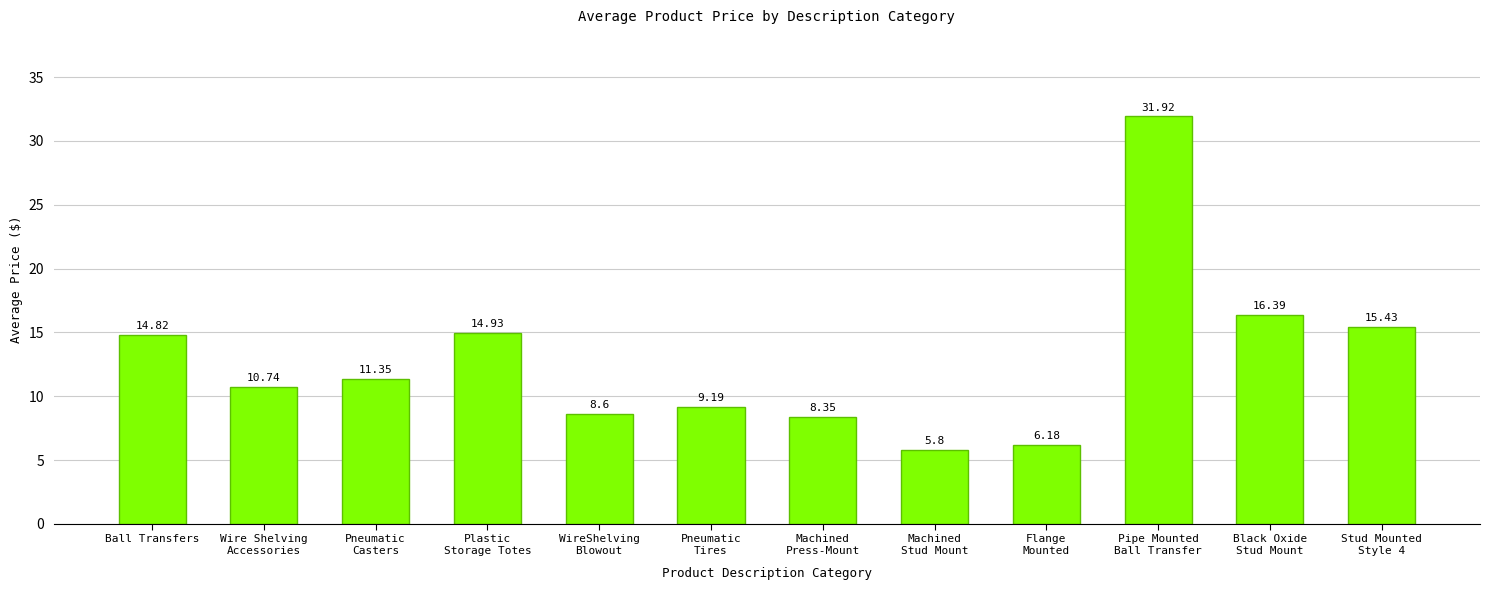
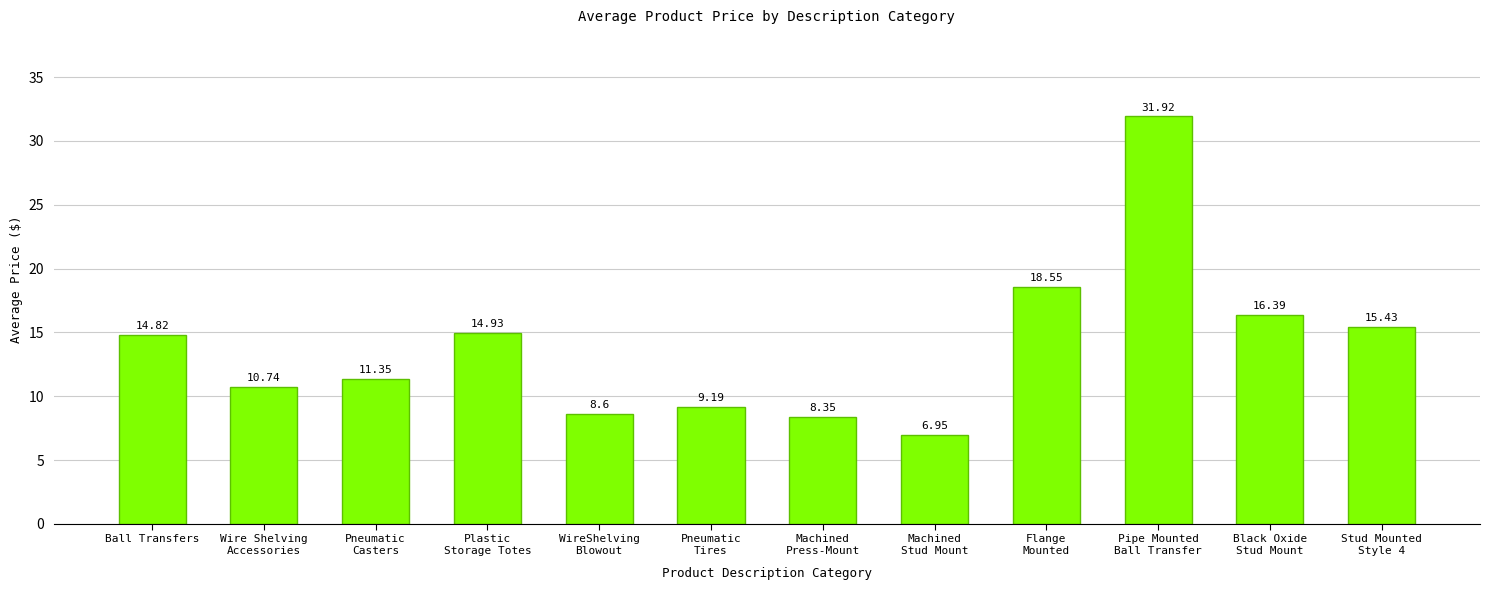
  {
    "Ball Transfers": 14.82,
    "Wire Shelving Accessories": 10.74,
    "Pneumatic Casters": 11.35,
    "Plastic Storage Totes": 14.93,
    "WireShelving Blowout": 8.6,
    "Pneumatic Tires": 9.19,
    "Machined Press-Mount": 8.35,
-   "Machined Stud Mount": 5.8,
-   "Flange Mounted": 6.18,
+   "Machined Stud Mount": 6.95,
+   "Flange Mounted": 18.55,
    "Pipe Mounted Ball Transfer": 31.92,
    "Black Oxide Stud Mount": 16.39,
    "Stud Mounted Style 4": 15.43
  }
